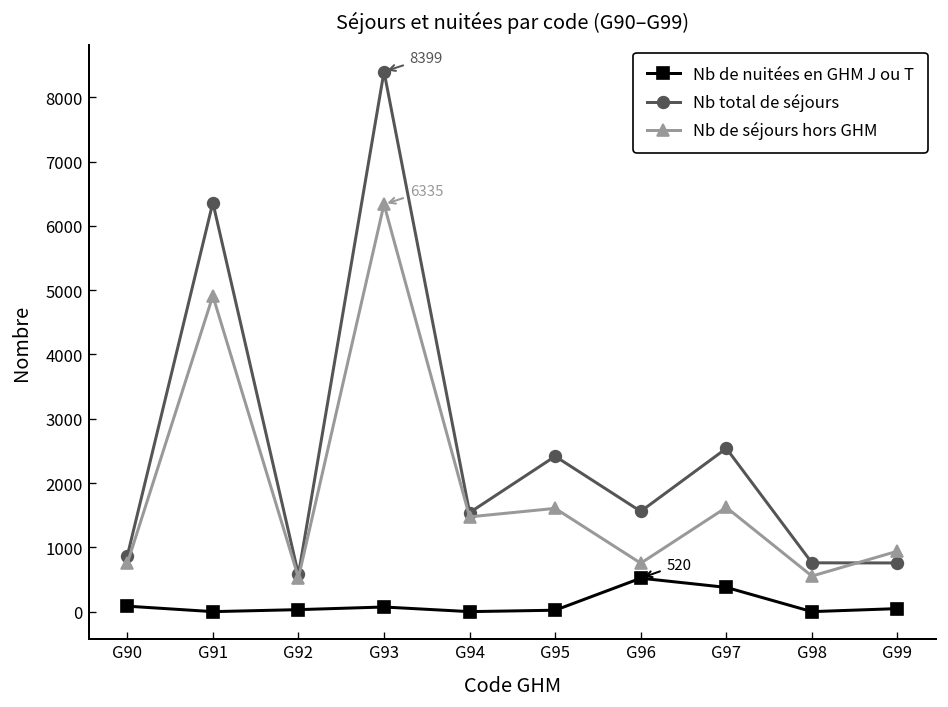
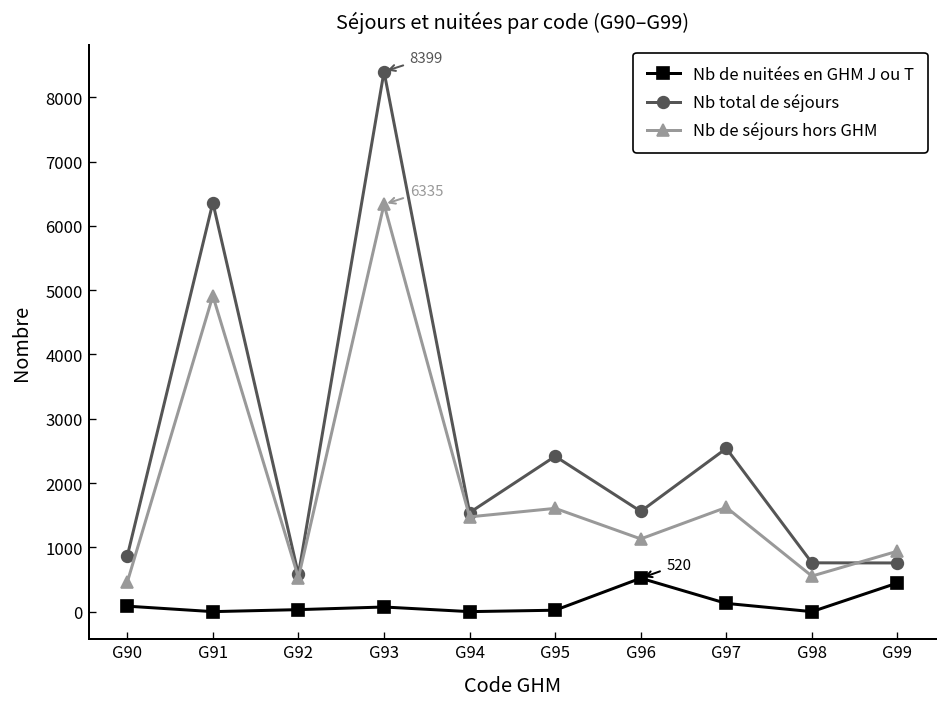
  {
    "Nb de nuitées en GHM J ou T": {
      "G90": 100,
      "G91": 0,
      "G92": 0,
      "G93": 100,
      "G94": 0,
      "G95": 0,
-     "G97": 400,
+     "G97": 100,
      "G98": 0,
-     "G99": 0
+     "G99": 400
    },
    "Nb total de séjours": {
      "G93": 8399
    },
    "Nb de séjours hors GHM": {
-     "G90": 800,
+     "G90": 500,
      "G91": 4900,
      "G92": 500,
      "G94": 1500,
      "G95": 1600,
-     "G96": 800,
+     "G96": 1100,
      "G97": 1600,
      "G98": 600,
      "G99": 900
    }
  }
